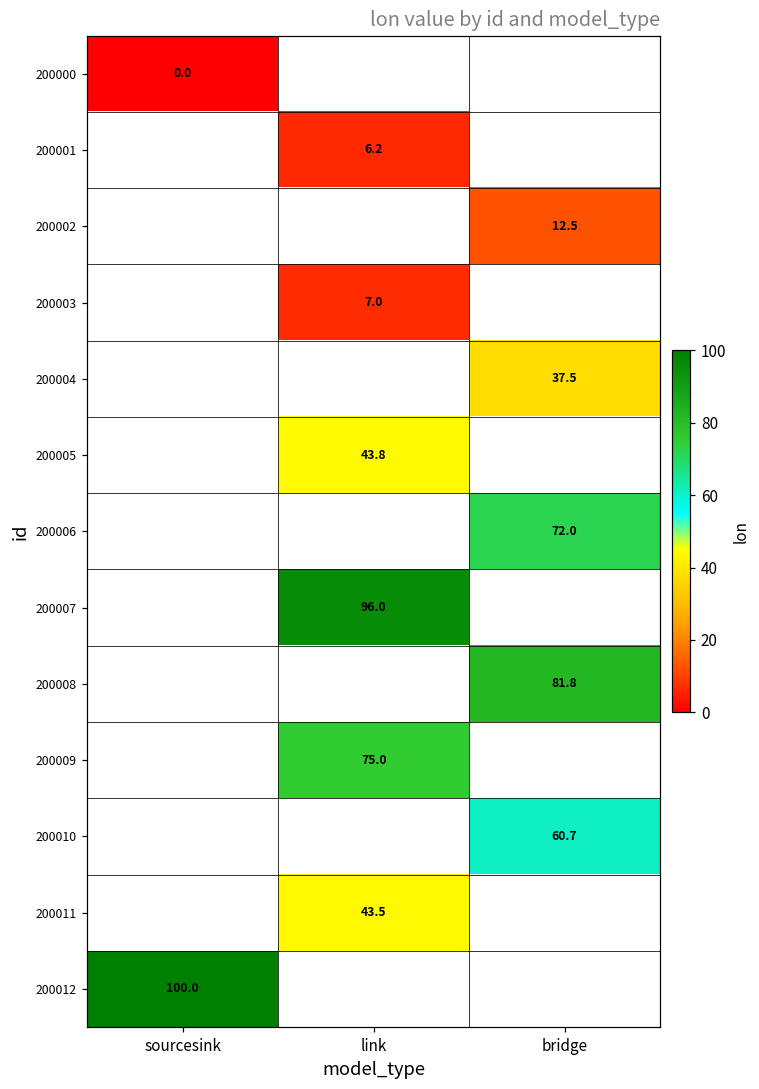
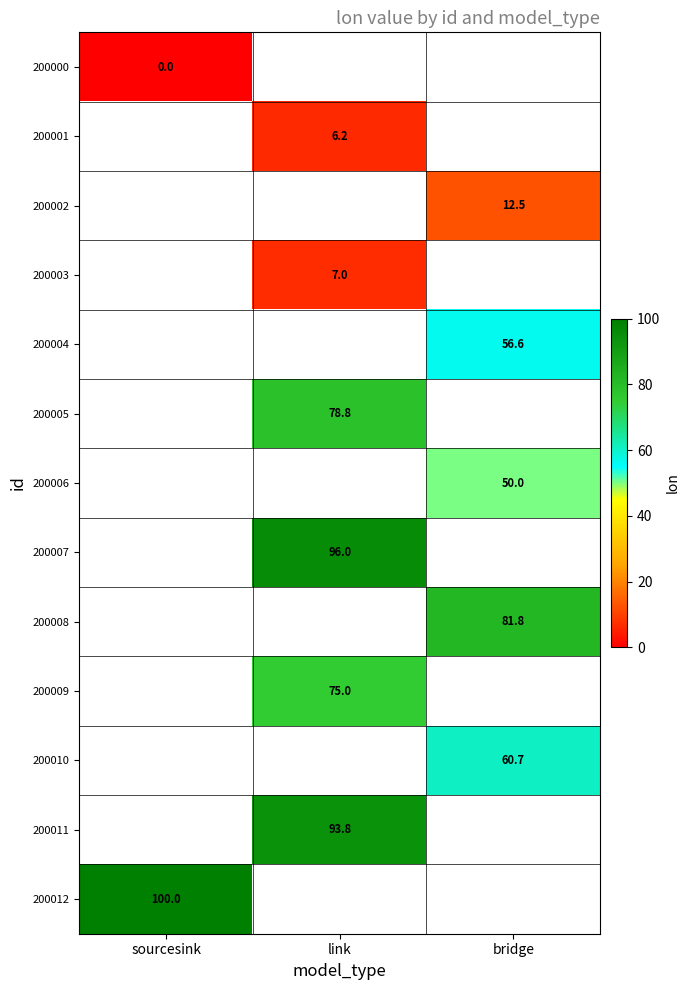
  {
    "200000": {
      "sourcesink": 0.0
    },
    "200001": {
      "link": 6.2
    },
    "200002": {
      "bridge": 12.5
    },
    "200003": {
      "link": 7.0
    },
    "200004": {
-     "bridge": 37.5
+     "bridge": 56.6
    },
    "200005": {
-     "link": 43.8
+     "link": 78.8
    },
    "200006": {
-     "bridge": 72.0
+     "bridge": 50.0
    },
    "200007": {
      "link": 96.0
    },
    "200008": {
      "bridge": 81.8
    },
    "200009": {
      "link": 75.0
    },
    "200010": {
      "bridge": 60.7
    },
    "200011": {
-     "link": 43.5
+     "link": 93.8
    },
    "200012": {
      "sourcesink": 100.0
    }
  }
